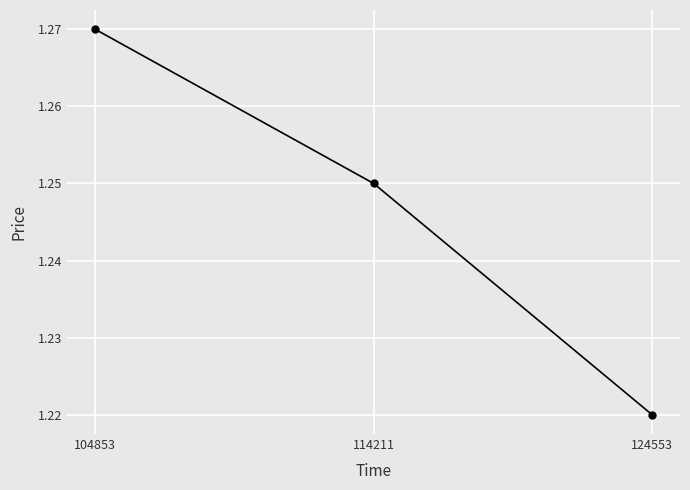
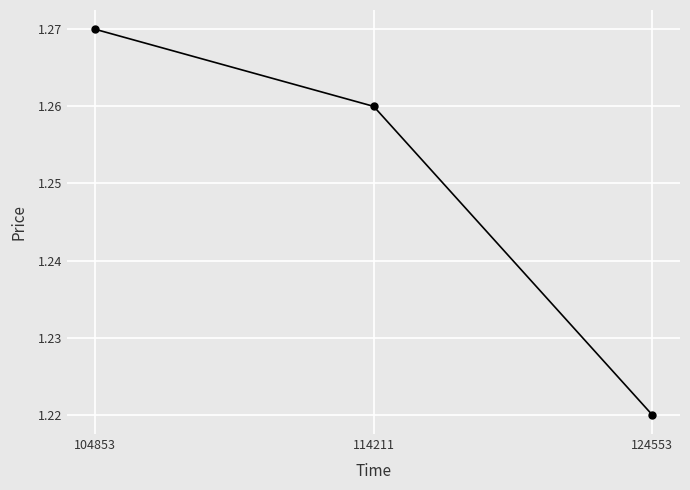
  {
    "104853": 1.27,
-   "114211": 1.25,
+   "114211": 1.26,
    "124553": 1.22
  }
